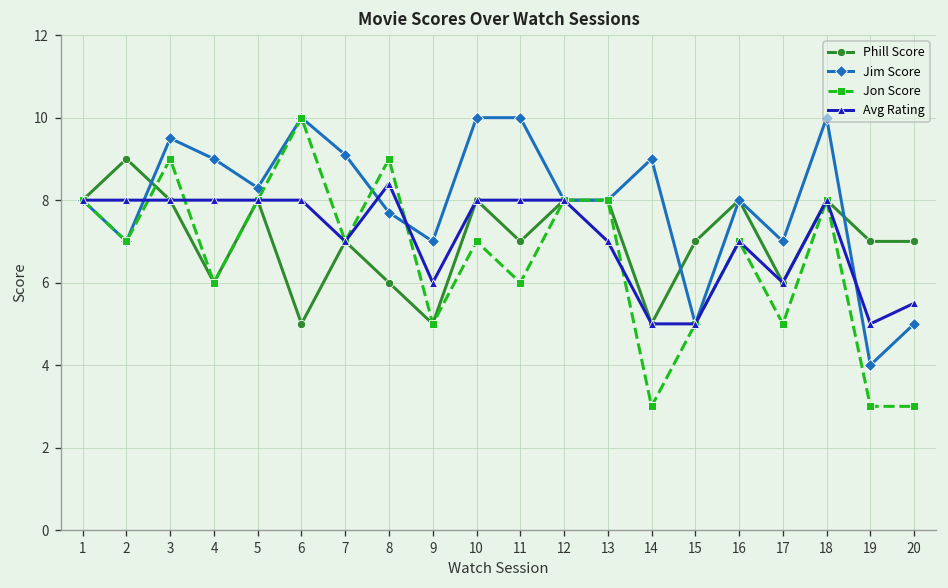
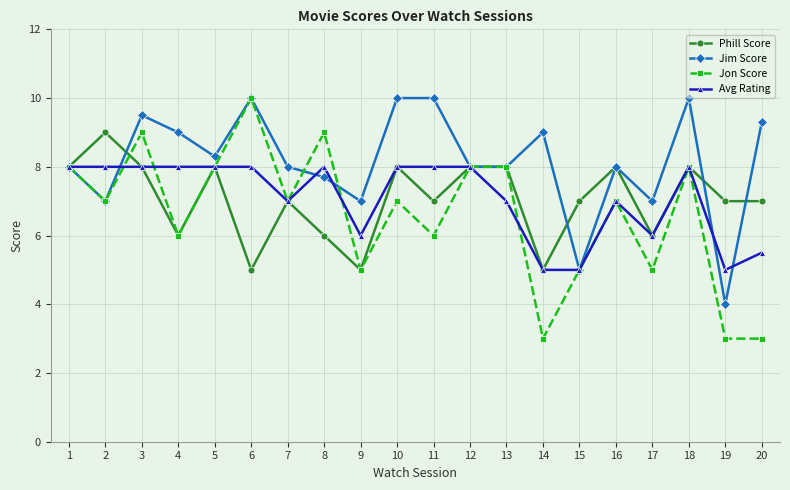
  {
    "Jim Score": {
      "3": 9.5,
      "4": 9.0,
      "5": 8.3,
-     "7": 9.1,
+     "7": 8.0,
      "8": 7.7,
      "9": 7.0,
      "10": 10.0,
      "11": 10.0,
      "14": 9.0,
      "17": 7.0,
      "19": 4.0,
-     "20": 5.0
+     "20": 9.3
    },
    "Avg Rating": {
      "2": 8.0,
      "4": 8.0,
      "6": 8.0,
-     "8": 8.4,
+     "8": 8.0,
      "9": 6.0,
      "11": 8.0,
      "13": 7.0,
      "19": 5.0,
      "20": 5.5
    }
  }
